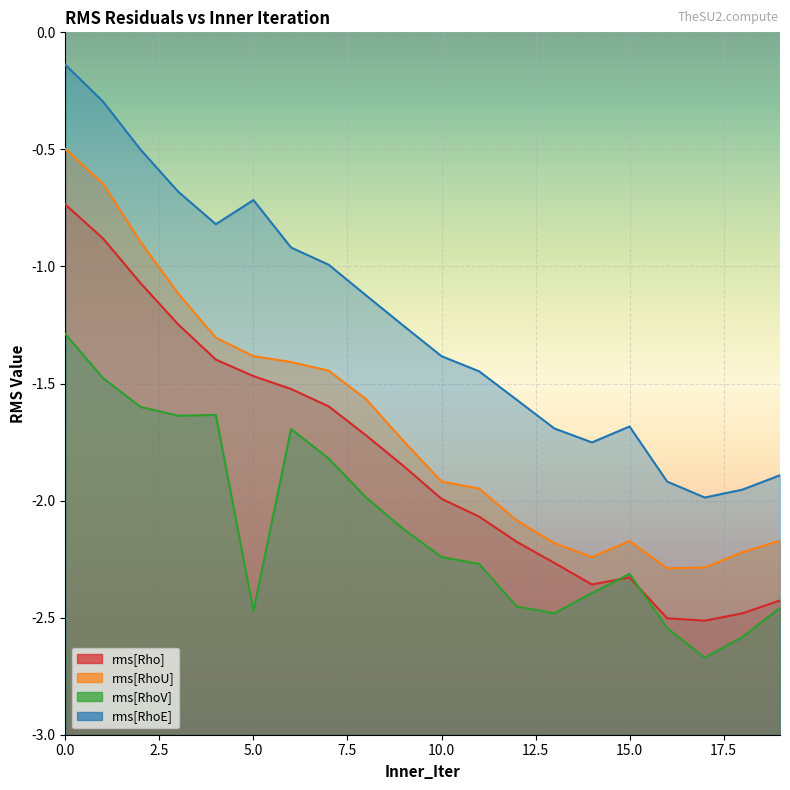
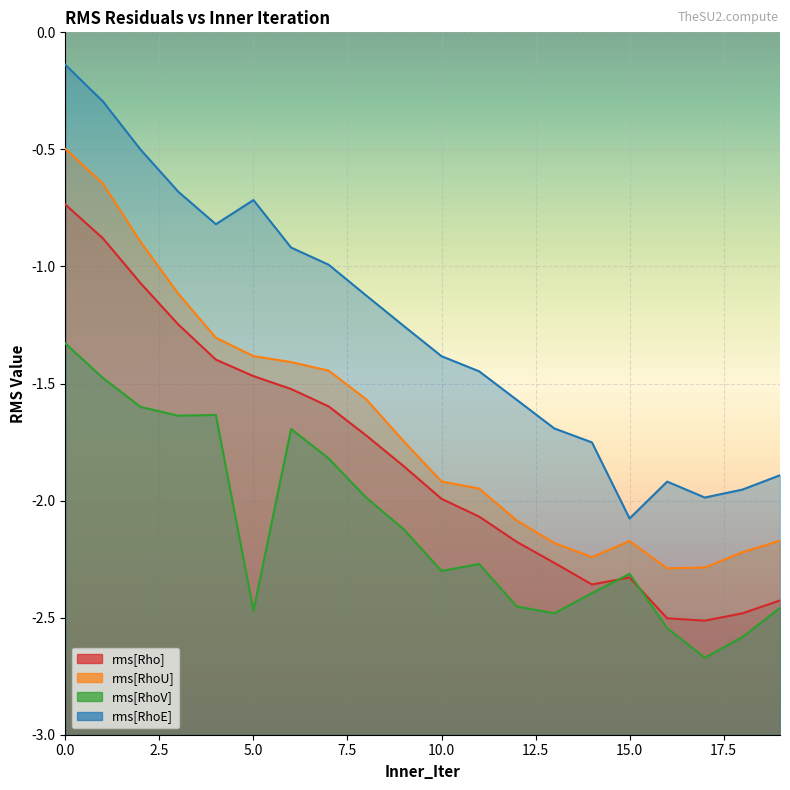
  {
    "rms[RhoV]": {
-     "0.0": -1.29,
+     "0.0": -1.33,
      "5.0": -2.47,
-     "10.0": -2.24,
+     "10.0": -2.30,
      "15.0": -2.31
    },
    "rms[RhoE]": {
      "0.0": -0.14,
      "5.0": -0.72,
      "10.0": -1.38,
-     "15.0": -1.68
+     "15.0": -2.08
    }
  }
